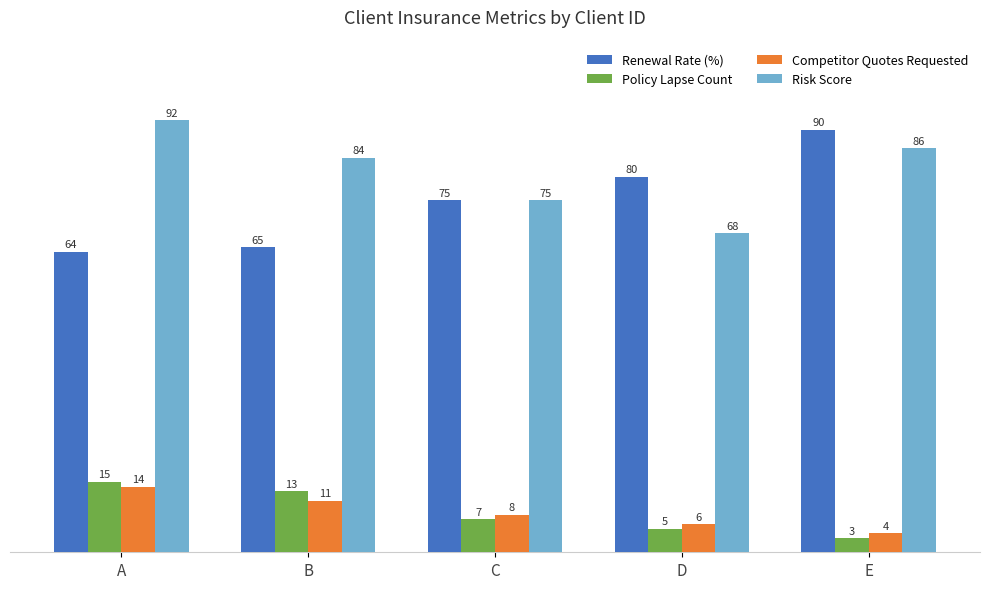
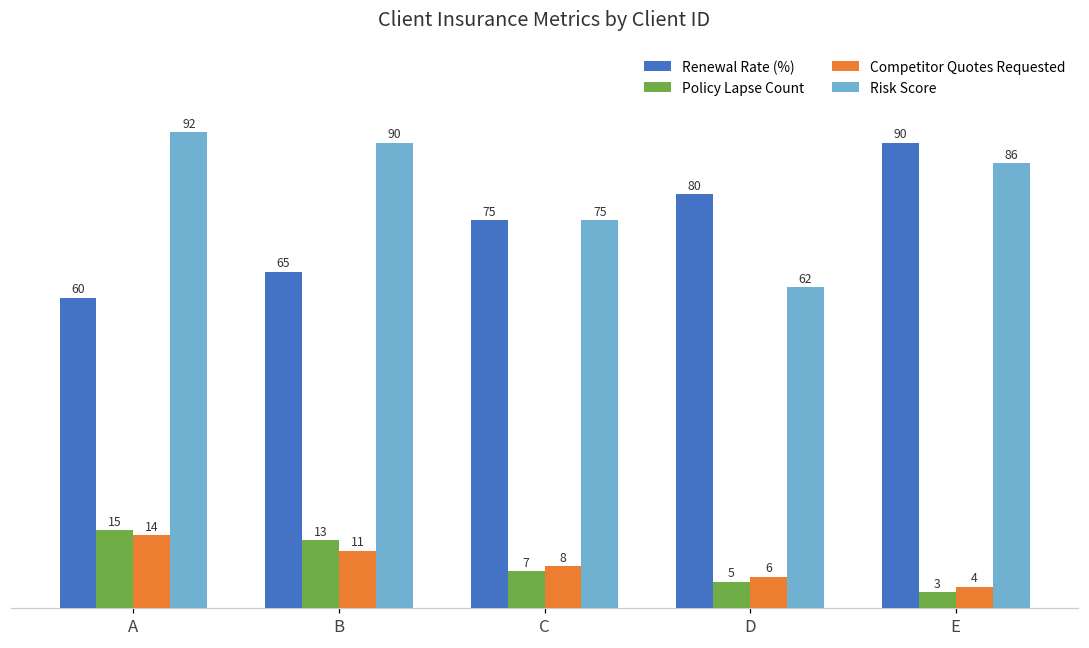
  {
    "Renewal Rate (%)": {
-     "A": 64,
+     "A": 60,
      "B": 65,
      "C": 75,
      "D": 80,
      "E": 90
    },
    "Policy Lapse Count": {
      "A": 15,
      "B": 13,
      "C": 7,
      "D": 5,
      "E": 3
    },
    "Competitor Quotes Requested": {
      "A": 14,
      "B": 11,
      "C": 8,
      "D": 6,
      "E": 4
    },
    "Risk Score": {
      "A": 92,
-     "B": 84,
+     "B": 90,
      "C": 75,
-     "D": 68,
+     "D": 62,
      "E": 86
    }
  }
